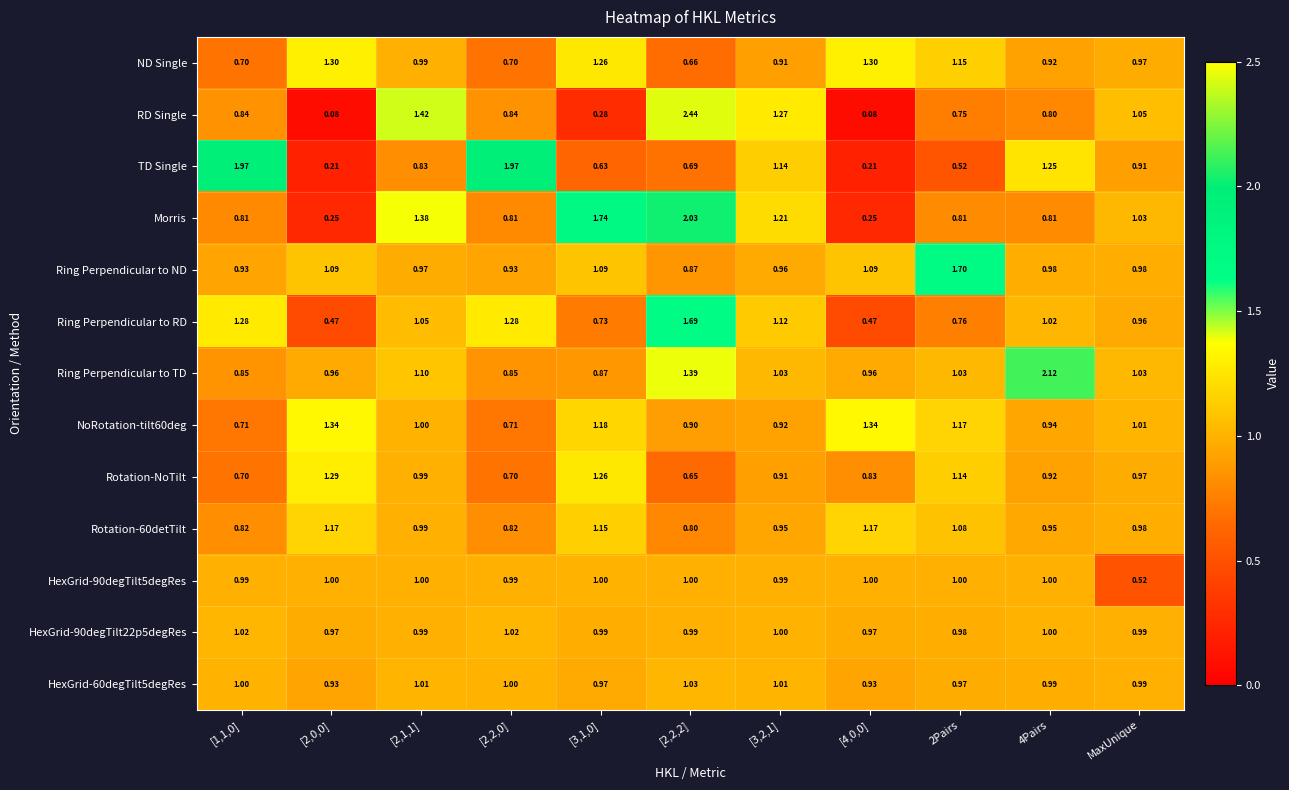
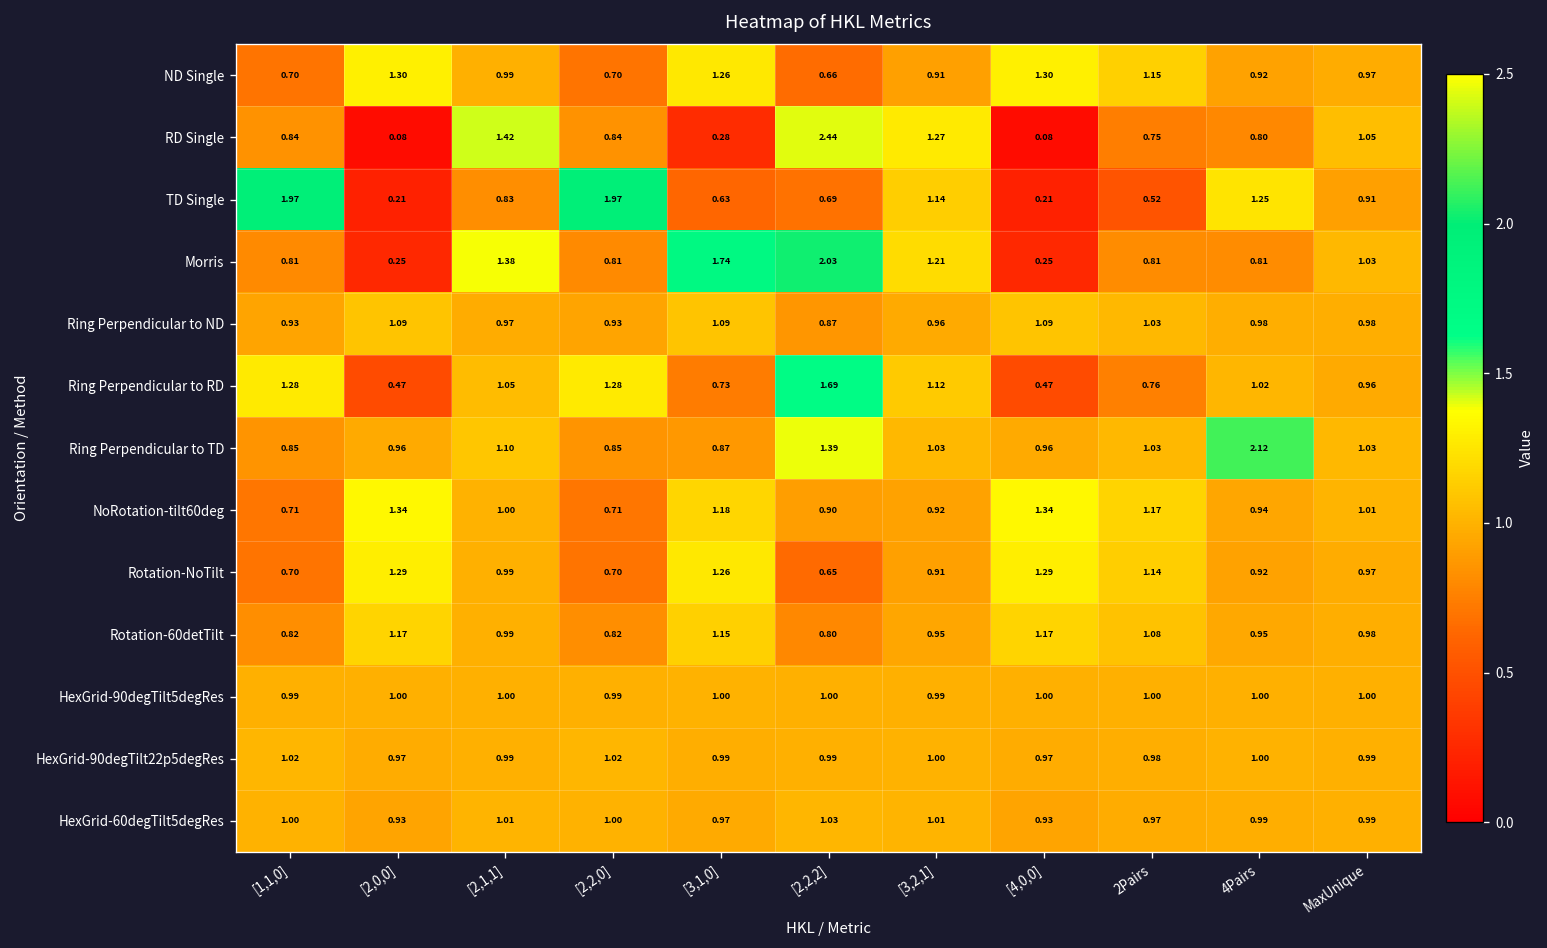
  {
    "ND Single": {
      "[1,1,0]": 0.70,
      "[2,0,0]": 1.30,
      "[2,1,1]": 0.99,
      "[2,2,0]": 0.70,
      "[3,1,0]": 1.26,
      "[2,2,2]": 0.66,
      "[3,2,1]": 0.91,
      "[4,0,0]": 1.30,
      "2Pairs": 1.15,
      "4Pairs": 0.92,
      "MaxUnique": 0.97
    },
    "RD Single": {
      "[1,1,0]": 0.84,
      "[2,0,0]": 0.08,
      "[2,1,1]": 1.42,
      "[2,2,0]": 0.84,
      "[3,1,0]": 0.28,
      "[2,2,2]": 2.44,
      "[3,2,1]": 1.27,
      "[4,0,0]": 0.08,
      "2Pairs": 0.75,
      "4Pairs": 0.80,
      "MaxUnique": 1.05
    },
    "TD Single": {
      "[1,1,0]": 1.97,
      "[2,0,0]": 0.21,
      "[2,1,1]": 0.83,
      "[2,2,0]": 1.97,
      "[3,1,0]": 0.63,
      "[2,2,2]": 0.69,
      "[3,2,1]": 1.14,
      "[4,0,0]": 0.21,
      "2Pairs": 0.52,
      "4Pairs": 1.25,
      "MaxUnique": 0.91
    },
    "Morris": {
      "[1,1,0]": 0.81,
      "[2,0,0]": 0.25,
      "[2,1,1]": 1.38,
      "[2,2,0]": 0.81,
      "[3,1,0]": 1.74,
      "[2,2,2]": 2.03,
      "[3,2,1]": 1.21,
      "[4,0,0]": 0.25,
      "2Pairs": 0.81,
      "4Pairs": 0.81,
      "MaxUnique": 1.03
    },
    "Ring Perpendicular to ND": {
      "[1,1,0]": 0.93,
      "[2,0,0]": 1.09,
      "[2,1,1]": 0.97,
      "[2,2,0]": 0.93,
      "[3,1,0]": 1.09,
      "[2,2,2]": 0.87,
      "[3,2,1]": 0.96,
      "[4,0,0]": 1.09,
-     "2Pairs": 1.70,
+     "2Pairs": 1.03,
      "4Pairs": 0.98,
      "MaxUnique": 0.98
    },
    "Ring Perpendicular to RD": {
      "[1,1,0]": 1.28,
      "[2,0,0]": 0.47,
      "[2,1,1]": 1.05,
      "[2,2,0]": 1.28,
      "[3,1,0]": 0.73,
      "[2,2,2]": 1.69,
      "[3,2,1]": 1.12,
      "[4,0,0]": 0.47,
      "2Pairs": 0.76,
      "4Pairs": 1.02,
      "MaxUnique": 0.96
    },
    "Ring Perpendicular to TD": {
      "[1,1,0]": 0.85,
      "[2,0,0]": 0.96,
      "[2,1,1]": 1.10,
      "[2,2,0]": 0.85,
      "[3,1,0]": 0.87,
      "[2,2,2]": 1.39,
      "[3,2,1]": 1.03,
      "[4,0,0]": 0.96,
      "2Pairs": 1.03,
      "4Pairs": 2.12,
      "MaxUnique": 1.03
    },
    "NoRotation-tilt60deg": {
      "[1,1,0]": 0.71,
      "[2,0,0]": 1.34,
      "[2,1,1]": 1.00,
      "[2,2,0]": 0.71,
      "[3,1,0]": 1.18,
      "[2,2,2]": 0.90,
      "[3,2,1]": 0.92,
      "[4,0,0]": 1.34,
      "2Pairs": 1.17,
      "4Pairs": 0.94,
      "MaxUnique": 1.01
    },
    "Rotation-NoTilt": {
      "[1,1,0]": 0.70,
      "[2,0,0]": 1.29,
      "[2,1,1]": 0.99,
      "[2,2,0]": 0.70,
      "[3,1,0]": 1.26,
      "[2,2,2]": 0.65,
      "[3,2,1]": 0.91,
-     "[4,0,0]": 0.83,
+     "[4,0,0]": 1.29,
      "2Pairs": 1.14,
      "4Pairs": 0.92,
      "MaxUnique": 0.97
    },
    "Rotation-60detTilt": {
      "[1,1,0]": 0.82,
      "[2,0,0]": 1.17,
      "[2,1,1]": 0.99,
      "[2,2,0]": 0.82,
      "[3,1,0]": 1.15,
      "[2,2,2]": 0.80,
      "[3,2,1]": 0.95,
      "[4,0,0]": 1.17,
      "2Pairs": 1.08,
      "4Pairs": 0.95,
      "MaxUnique": 0.98
    },
    "HexGrid-90degTilt5degRes": {
      "[1,1,0]": 0.99,
      "[2,0,0]": 1.00,
      "[2,1,1]": 1.00,
      "[2,2,0]": 0.99,
      "[3,1,0]": 1.00,
      "[2,2,2]": 1.00,
      "[3,2,1]": 0.99,
      "[4,0,0]": 1.00,
      "2Pairs": 1.00,
      "4Pairs": 1.00,
-     "MaxUnique": 0.52
+     "MaxUnique": 1.00
    },
    "HexGrid-90degTilt22p5degRes": {
      "[1,1,0]": 1.02,
      "[2,0,0]": 0.97,
      "[2,1,1]": 0.99,
      "[2,2,0]": 1.02,
      "[3,1,0]": 0.99,
      "[2,2,2]": 0.99,
      "[3,2,1]": 1.00,
      "[4,0,0]": 0.97,
      "2Pairs": 0.98,
      "4Pairs": 1.00,
      "MaxUnique": 0.99
    },
    "HexGrid-60degTilt5degRes": {
      "[1,1,0]": 1.00,
      "[2,0,0]": 0.93,
      "[2,1,1]": 1.01,
      "[2,2,0]": 1.00,
      "[3,1,0]": 0.97,
      "[2,2,2]": 1.03,
      "[3,2,1]": 1.01,
      "[4,0,0]": 0.93,
      "2Pairs": 0.97,
      "4Pairs": 0.99,
      "MaxUnique": 0.99
    }
  }
